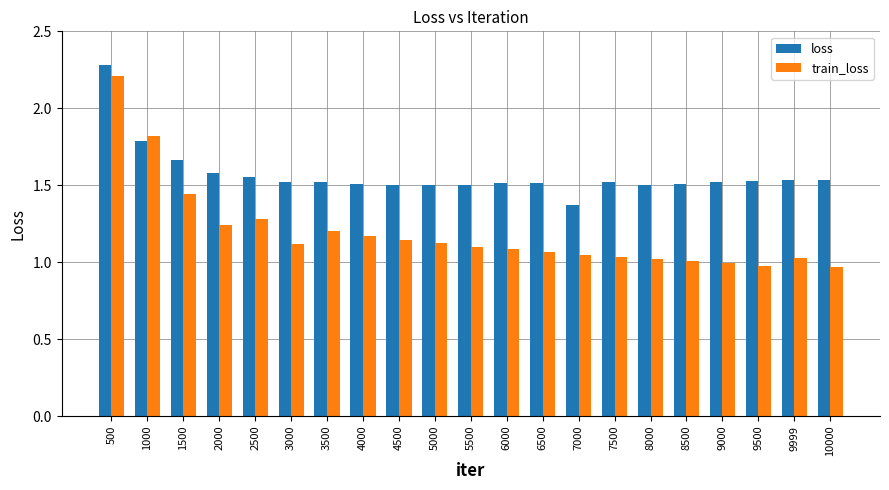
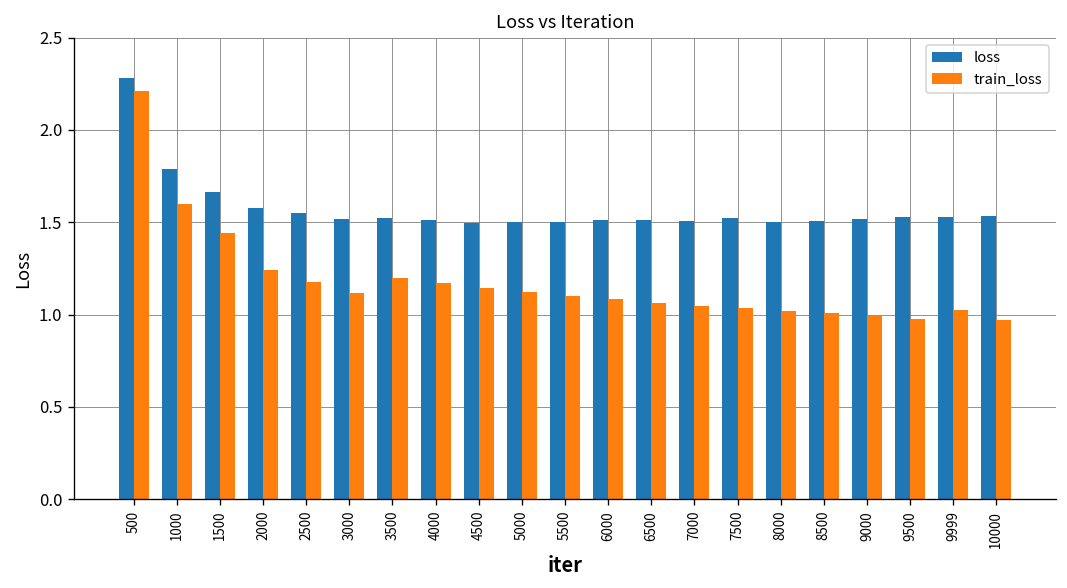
  {
    "loss": {
      "500": 2.28,
      "1000": 1.79,
      "1500": 1.66,
      "2000": 1.58,
      "2500": 1.55,
      "3000": 1.52,
      "3500": 1.52,
      "4000": 1.51,
      "4500": 1.50,
      "5000": 1.50,
      "5500": 1.50,
      "6000": 1.51,
      "6500": 1.51,
-     "7000": 1.37,
+     "7000": 1.51,
      "7500": 1.52,
      "8000": 1.50,
      "8500": 1.51,
      "9000": 1.52,
      "9500": 1.53,
      "9999": 1.53,
      "10000": 1.53
    },
    "train_loss": {
      "500": 2.21,
-     "1000": 1.82,
+     "1000": 1.60,
      "1500": 1.44,
      "2000": 1.24,
-     "2500": 1.28,
+     "2500": 1.18,
      "3000": 1.12,
      "3500": 1.20,
      "4000": 1.17,
      "4500": 1.14,
      "5000": 1.12,
      "5500": 1.10,
      "6000": 1.09,
      "6500": 1.06,
      "7000": 1.05,
      "7500": 1.03,
      "8000": 1.02,
      "8500": 1.01,
      "9000": 0.99,
      "9500": 0.97,
      "9999": 1.03,
      "10000": 0.97
    }
  }
